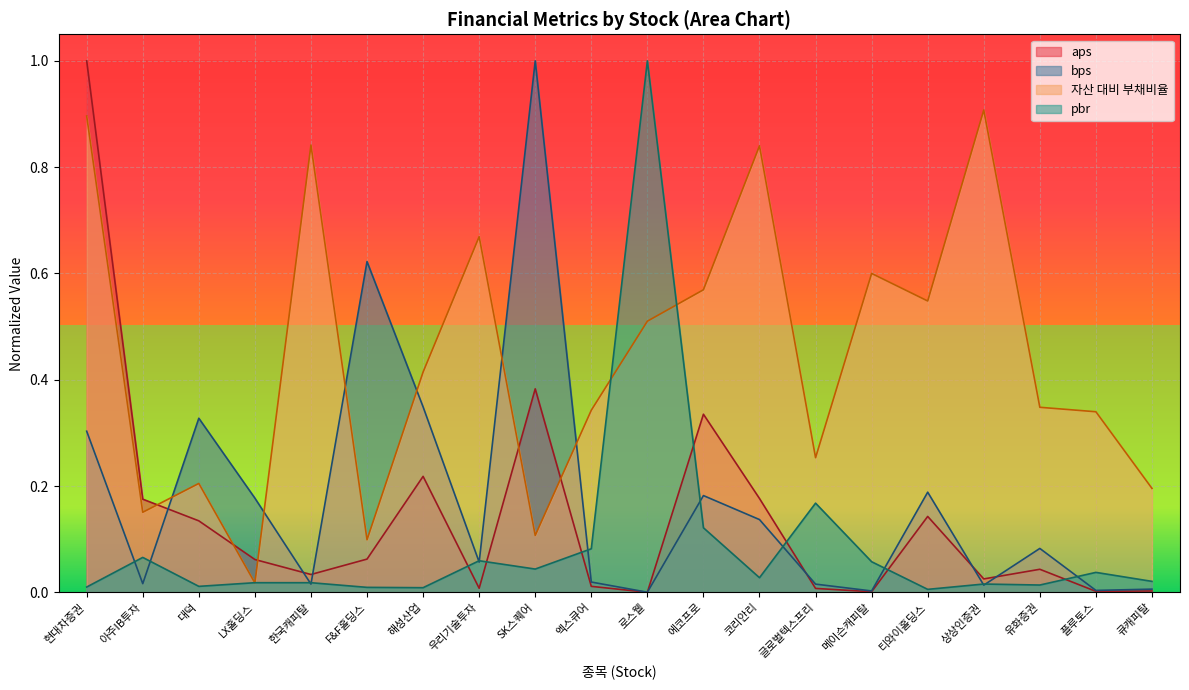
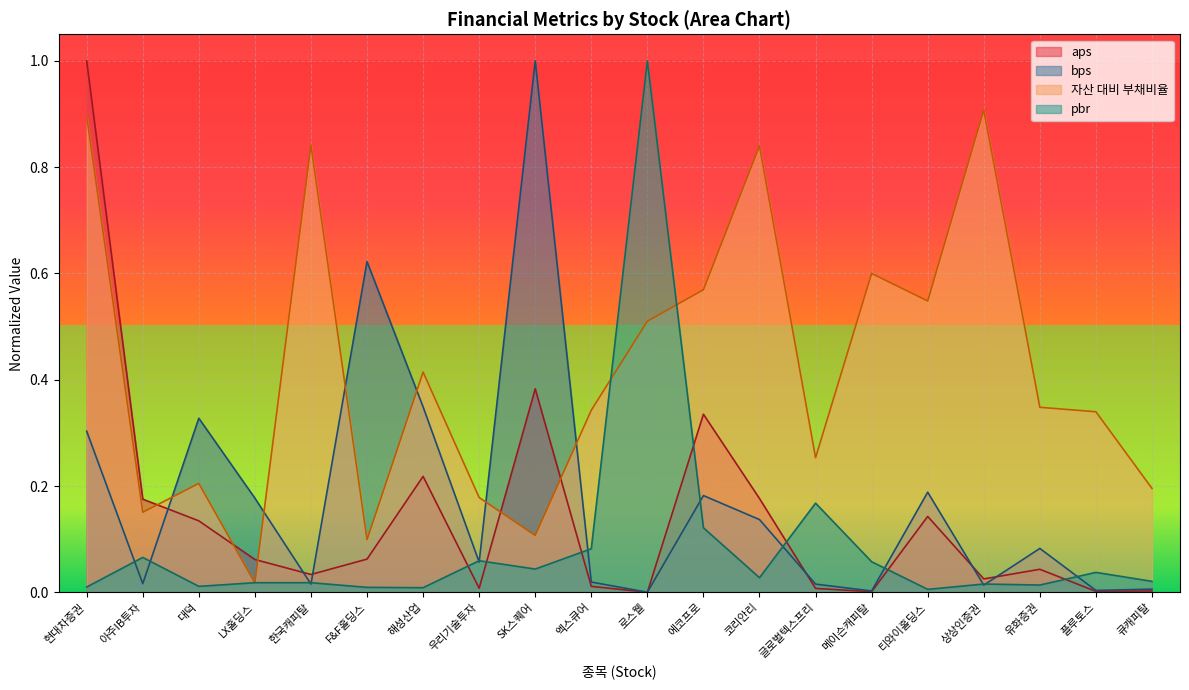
  {
    "aps": {
      "현대차증권": 1.00,
      "아주IB투자": 0.18,
      "대덕": 0.13,
      "LX홀딩스": 0.06,
      "한국캐피탈": 0.03,
      "F&F홀딩스": 0.06,
      "해성산업": 0.22,
      "우리기술투자": 0.01,
      "SK스퀘어": 0.38,
      "엑스큐어": 0.01,
      "에코프로": 0.34,
      "코리안리": 0.18,
      "글로벌텍스프리": 0.01,
      "티와이홀딩스": 0.14,
      "상상인증권": 0.03,
      "유화증권": 0.04
    },
    "자산 대비 부채비율": {
      "현대차증권": 0.90,
      "아주IB투자": 0.15,
      "대덕": 0.20,
      "한국캐피탈": 0.84,
      "F&F홀딩스": 0.10,
      "해성산업": 0.41,
-     "우리기술투자": 0.67,
+     "우리기술투자": 0.18,
      "SK스퀘어": 0.11,
      "엑스큐어": 0.34,
      "로스웰": 0.51,
      "에코프로": 0.57,
      "코리안리": 0.84,
      "글로벌텍스프리": 0.25,
      "메이슨캐피탈": 0.60,
      "티와이홀딩스": 0.55,
      "상상인증권": 0.91,
      "유화증권": 0.35,
      "플루토스": 0.34,
      "큐캐피탈": 0.20
    }
  }
